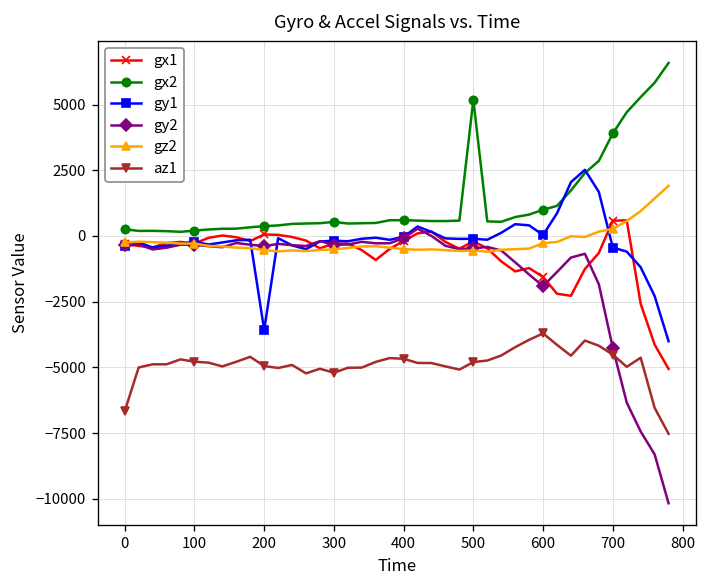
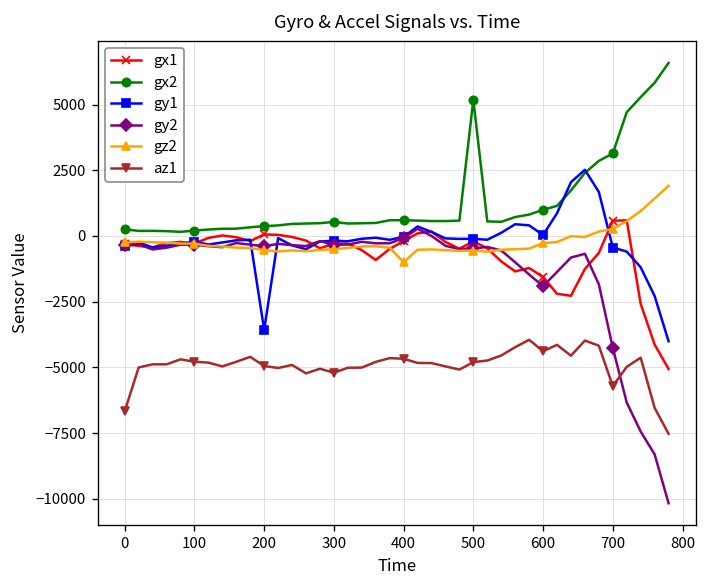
  {
    "gx1": {
      "200": 100,
      "600": -1600,
      "700": 600
    },
    "gx2": {
      "0": 300,
      "100": 200,
      "200": 400,
      "300": 500,
      "400": 600,
      "500": 5200,
      "600": 1000,
-     "700": 3900
+     "700": 3100
    },
    "gy1": {
      "200": -3600,
      "600": 0,
      "700": -400
    },
    "gy2": {
      "200": -400,
      "600": -1900,
      "700": -4300
    },
    "gz2": {
      "200": -500,
      "300": -500,
-     "400": -500,
+     "400": -1000,
      "600": -300,
      "700": 300
    },
    "az1": {
      "0": -6700,
      "100": -4800,
      "200": -4900,
      "300": -5200,
      "400": -4700,
      "500": -4800,
-     "600": -3700,
-     "700": -4500
+     "600": -4400,
+     "700": -5700
    }
  }
